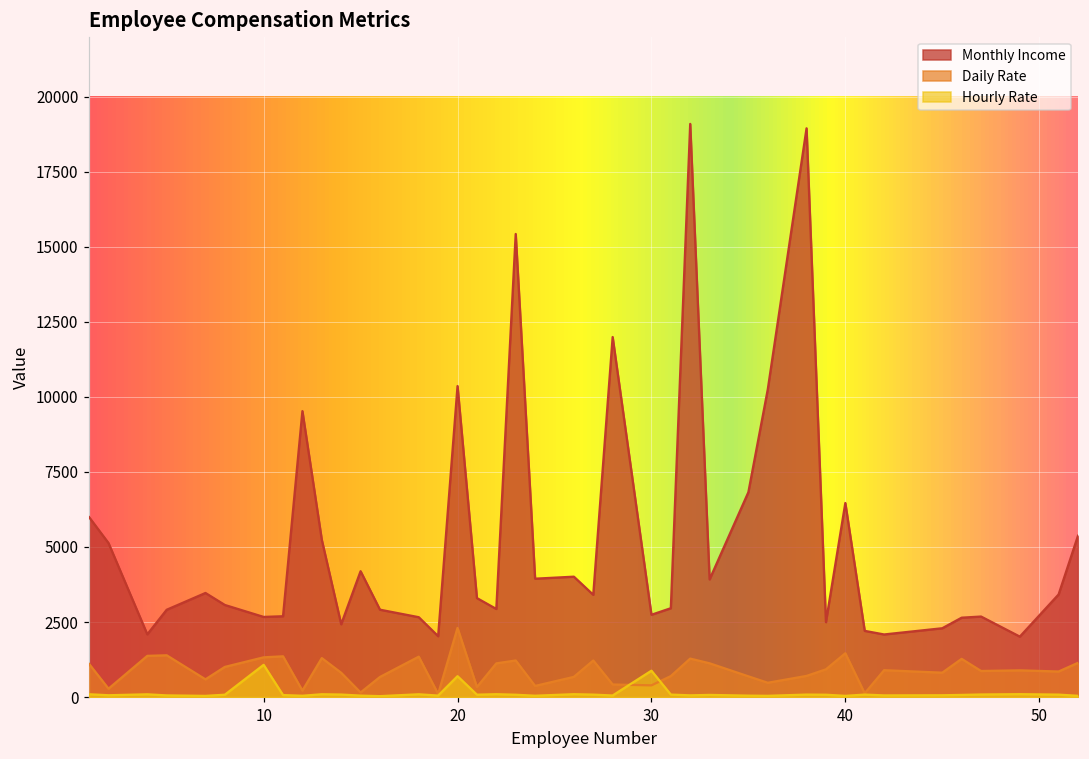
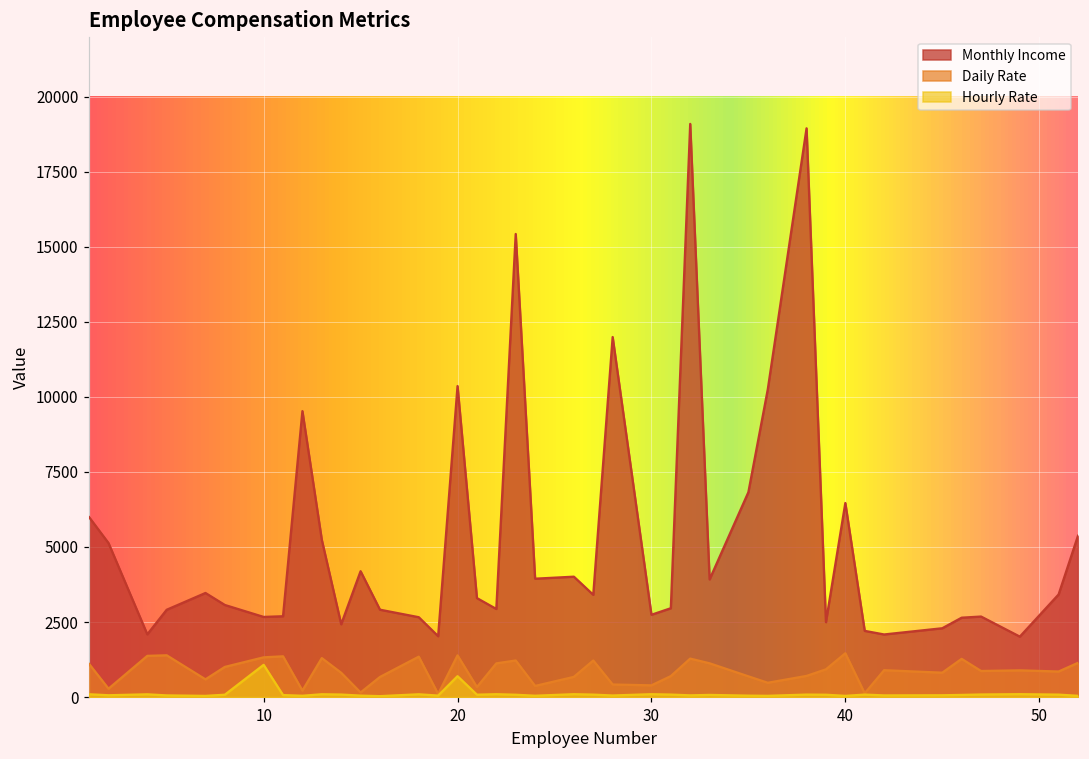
  {
    "Monthly Income": {
      "10": 2700,
      "20": 10400,
      "30": 2700,
      "40": 6500
    },
    "Daily Rate": {
      "10": 1300,
-     "20": 2300,
+     "20": 1400,
      "30": 400,
      "40": 1500
    },
    "Hourly Rate": {
      "10": 1100,
      "20": 700,
-     "30": 900,
+     "30": 100,
      "40": 0
    }
  }
